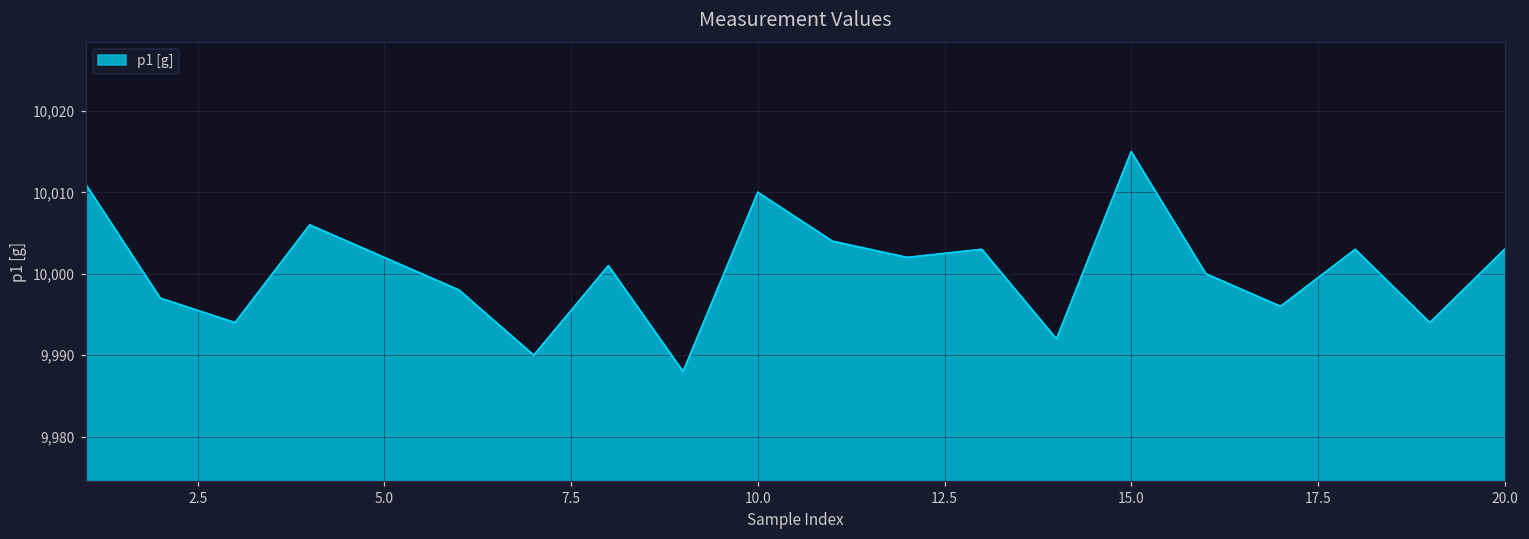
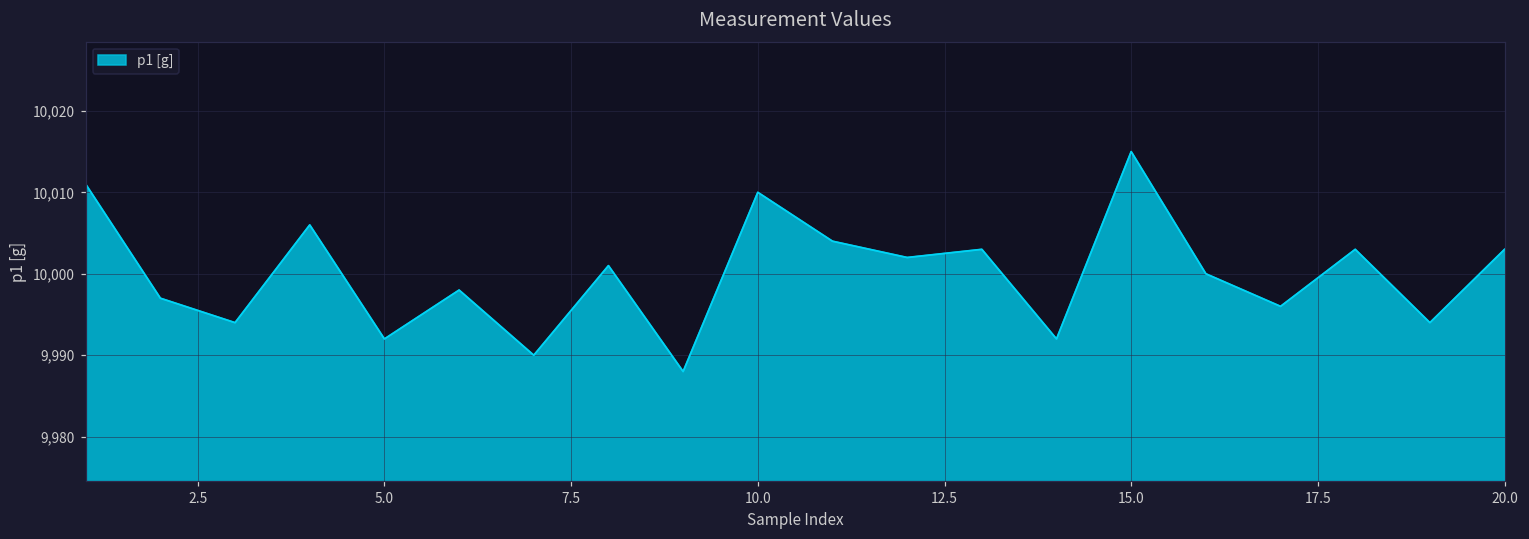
  {
-   "5.0": "10,002",
+   "5.0": "9,992",
    "10.0": "10,010",
    "15.0": "10,015",
    "20.0": "10,003"
  }
